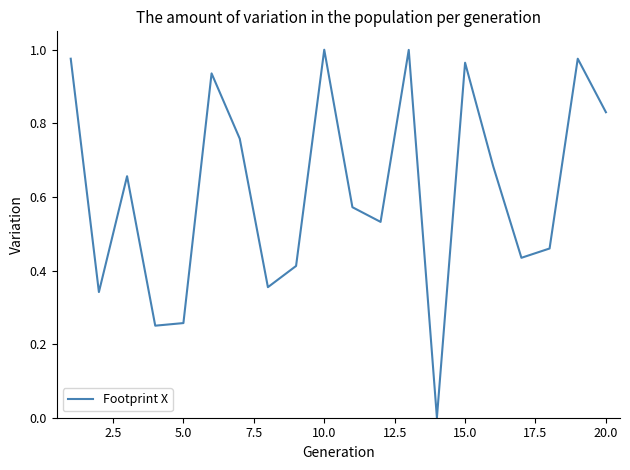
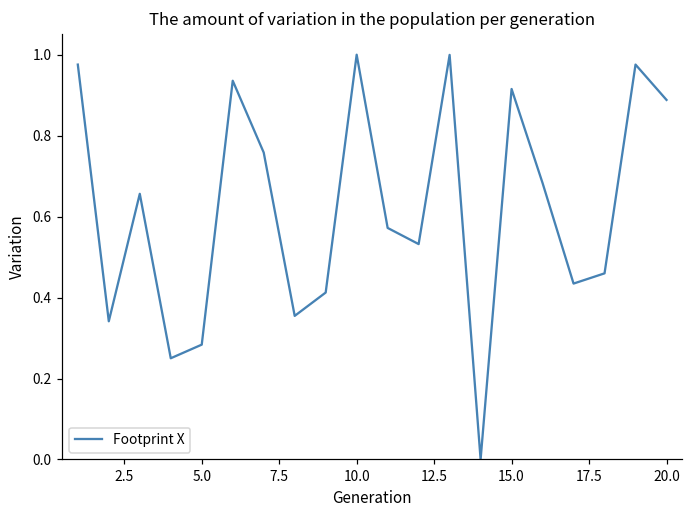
  {
-   "5.0": 0.26,
+   "5.0": 0.28,
    "10.0": 1.00,
-   "15.0": 0.96,
-   "20.0": 0.83
+   "15.0": 0.92,
+   "20.0": 0.89
  }
